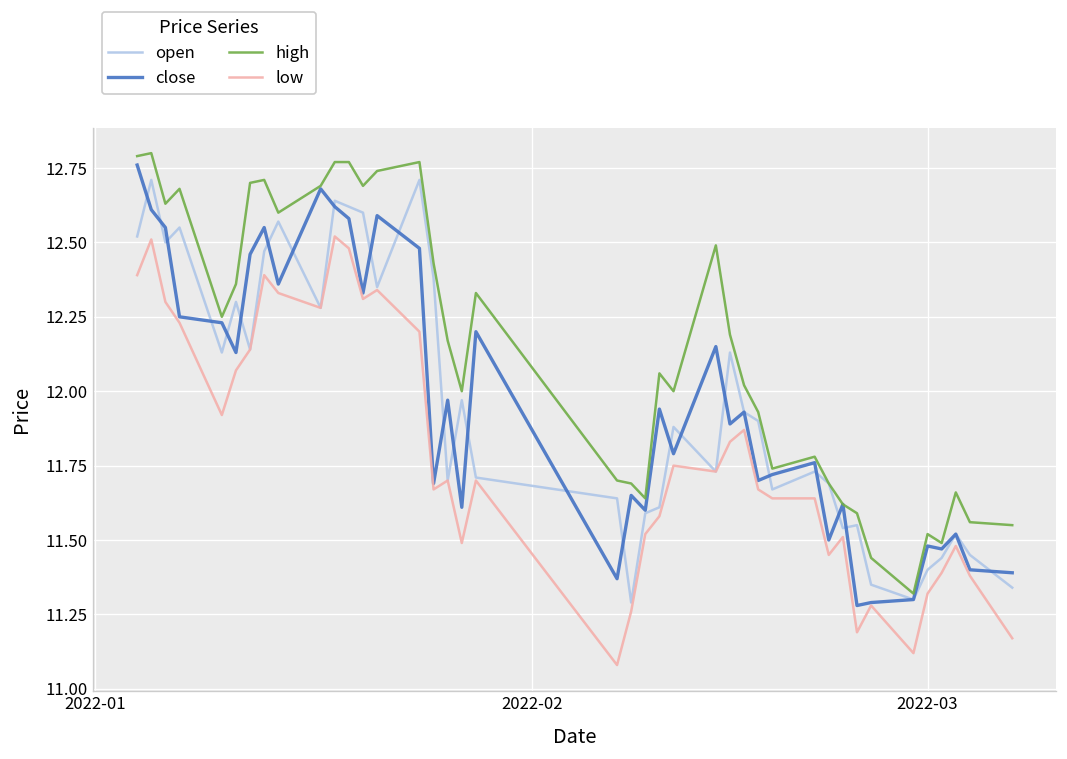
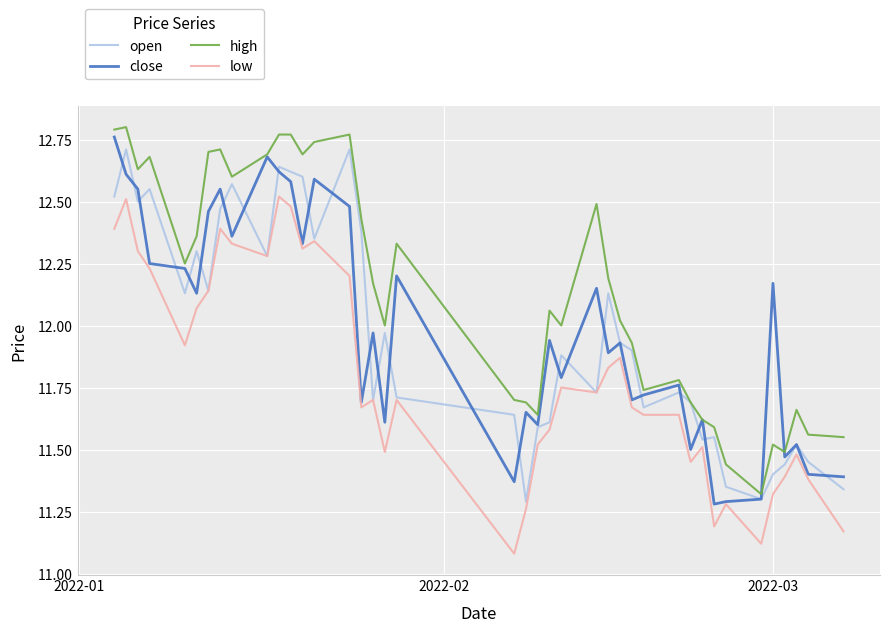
  {
    "open": {
      "2022-03": 11.40
    },
    "close": {
-     "2022-03": 11.48
+     "2022-03": 12.17
    },
    "high": {
      "2022-03": 11.52
    },
    "low": {
      "2022-03": 11.32
    }
  }
